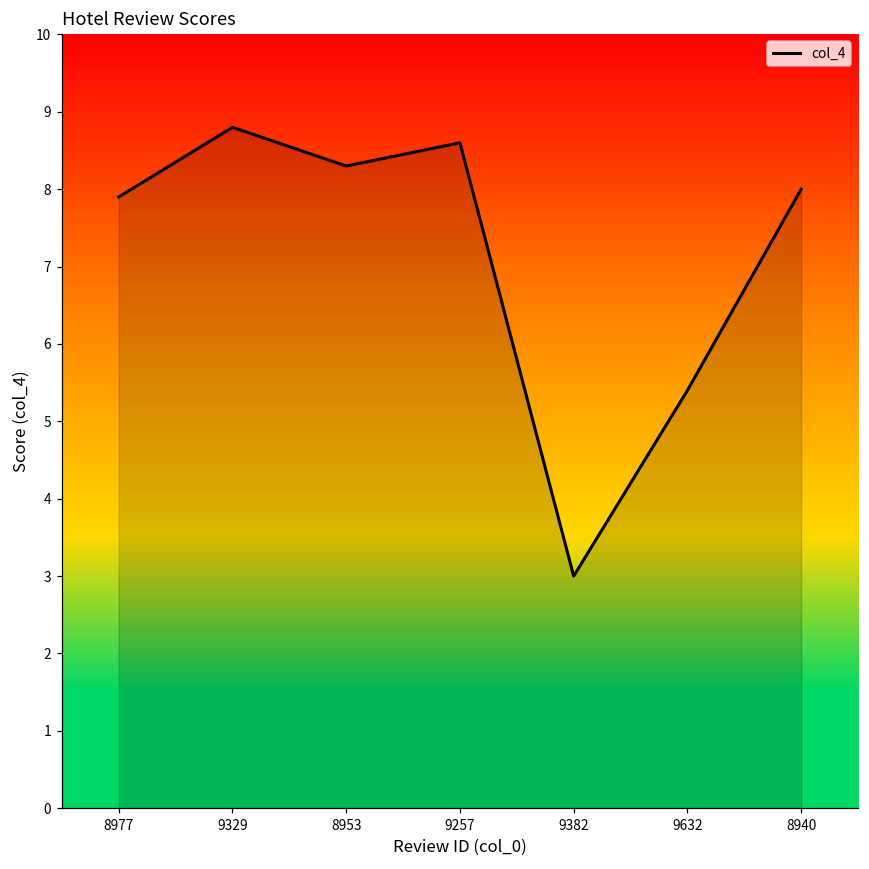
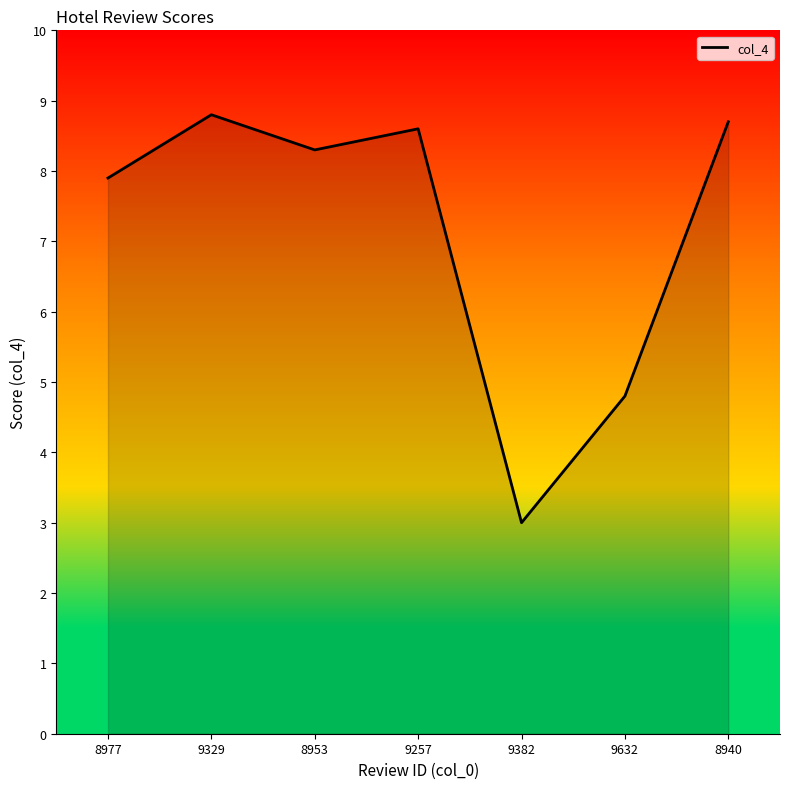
  {
    "8977": 7.9,
    "9329": 8.8,
    "8953": 8.3,
    "9257": 8.6,
    "9382": 3.0,
-   "9632": 5.4,
-   "8940": 8.0
+   "9632": 4.8,
+   "8940": 8.7
  }
